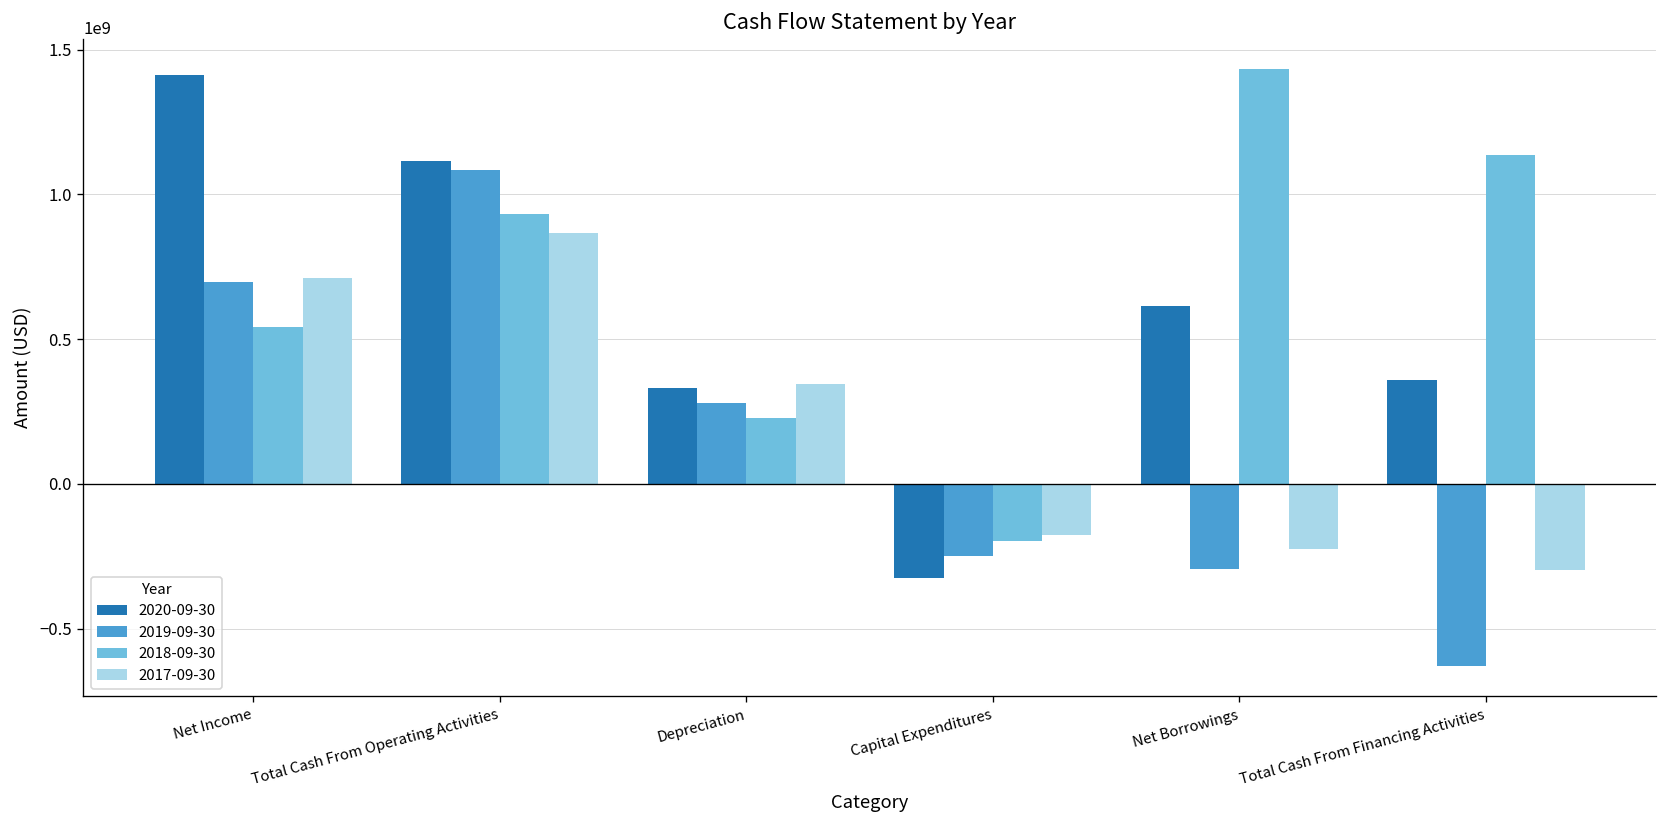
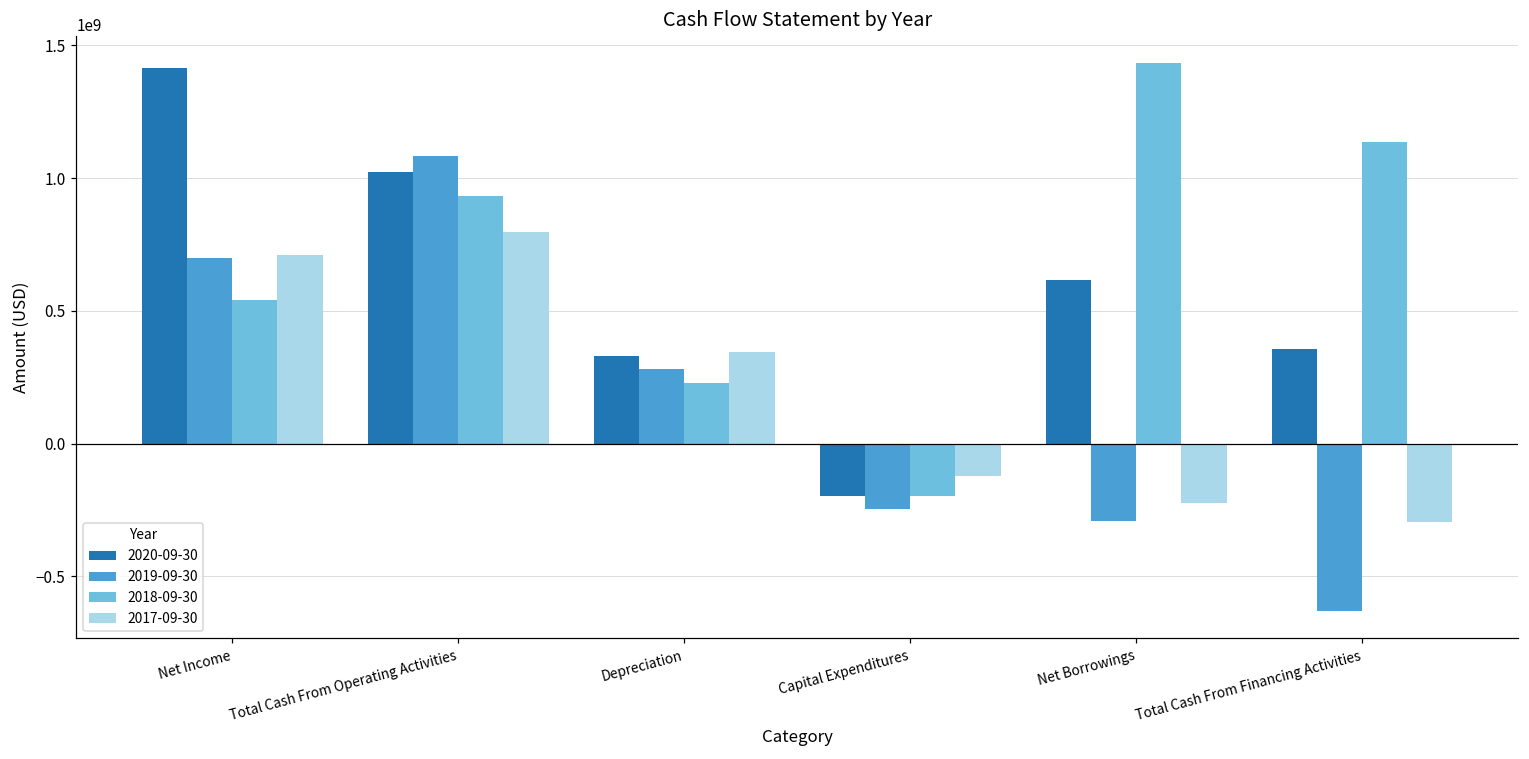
  {
    "2020-09-30": {
      "Net Income": 1410000000,
-     "Total Cash From Operating Activities": 1120000000,
+     "Total Cash From Operating Activities": 1020000000,
      "Depreciation": 330000000,
-     "Capital Expenditures": -330000000,
+     "Capital Expenditures": -200000000,
      "Net Borrowings": 620000000,
      "Total Cash From Financing Activities": 360000000
    },
    "2017-09-30": {
      "Net Income": 710000000,
-     "Total Cash From Operating Activities": 870000000,
+     "Total Cash From Operating Activities": 800000000,
      "Depreciation": 350000000,
-     "Capital Expenditures": -180000000,
+     "Capital Expenditures": -120000000,
      "Net Borrowings": -220000000,
      "Total Cash From Financing Activities": -300000000
    }
  }
